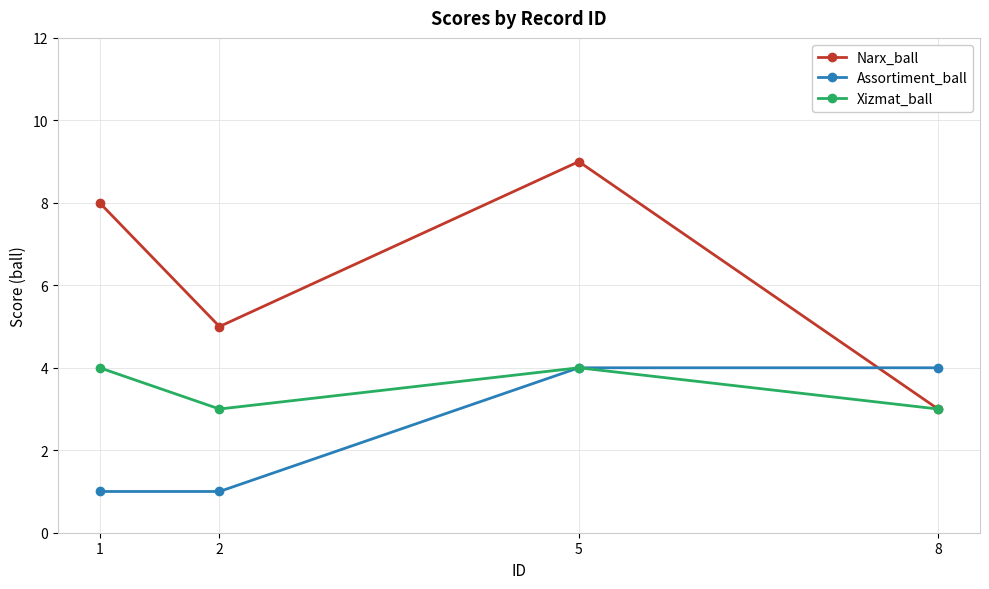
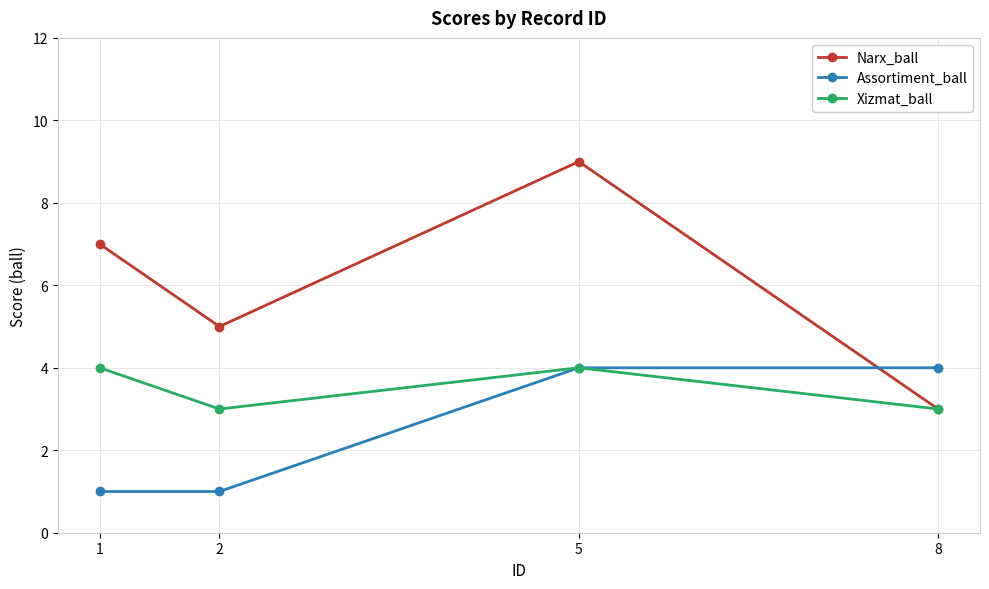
  {
    "Narx_ball": {
-     "1": 8,
+     "1": 7,
      "2": 5,
      "5": 9
    },
    "Assortiment_ball": {
      "1": 1,
      "2": 1,
      "8": 4
    },
    "Xizmat_ball": {
      "1": 4,
      "2": 3
    }
  }
